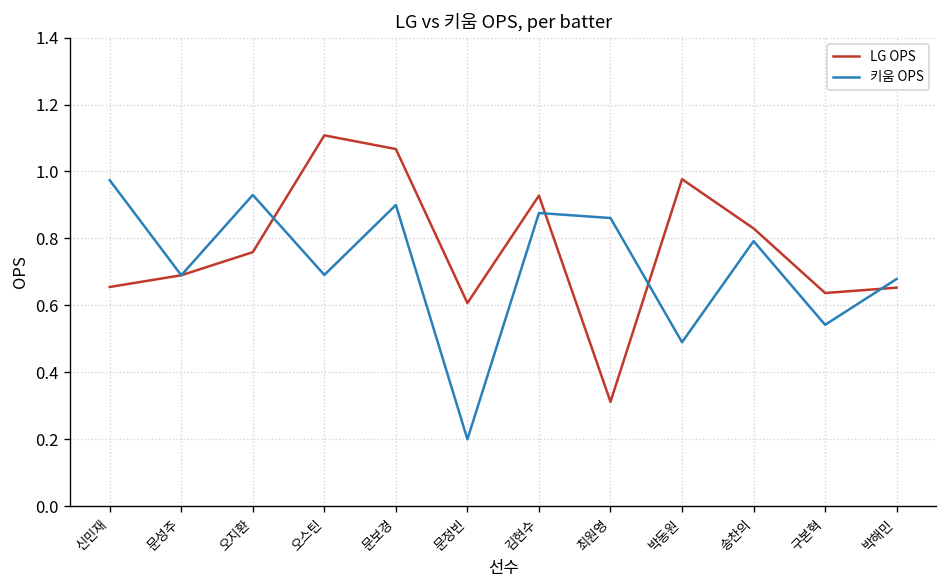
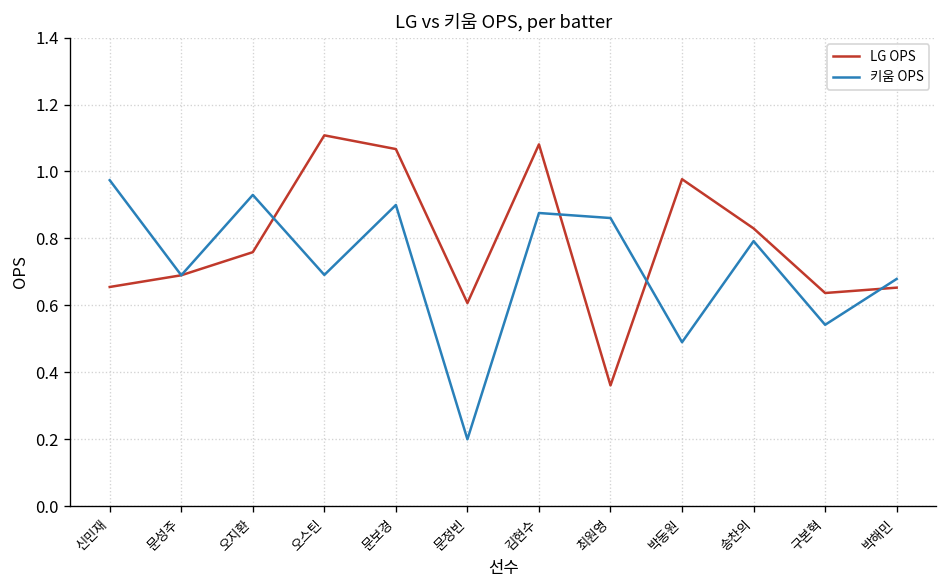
  {
    "LG OPS": {
      "신민재": 0.66,
      "오지환": 0.76,
      "오스틴": 1.11,
      "문보경": 1.07,
      "문정빈": 0.61,
-     "김현수": 0.93,
-     "최원영": 0.31,
+     "김현수": 1.08,
+     "최원영": 0.36,
      "박동원": 0.98,
      "송찬의": 0.83,
      "구본혁": 0.64,
      "박해민": 0.65
    },
    "키움 OPS": {
      "신민재": 0.97,
      "오지환": 0.93,
      "오스틴": 0.69,
      "문보경": 0.90,
      "문정빈": 0.20,
      "김현수": 0.88,
      "최원영": 0.86,
      "박동원": 0.49,
      "송찬의": 0.79,
      "구본혁": 0.54,
      "박해민": 0.68
    }
  }
